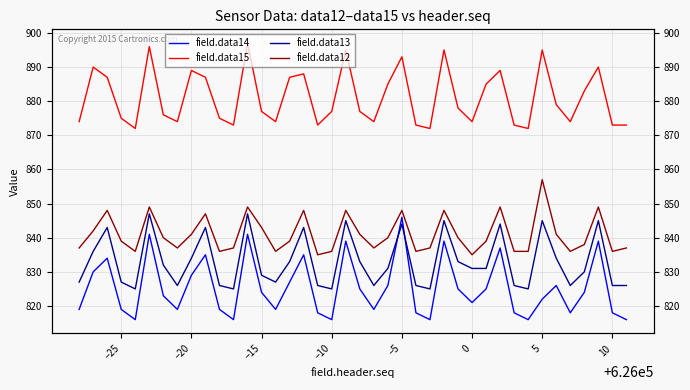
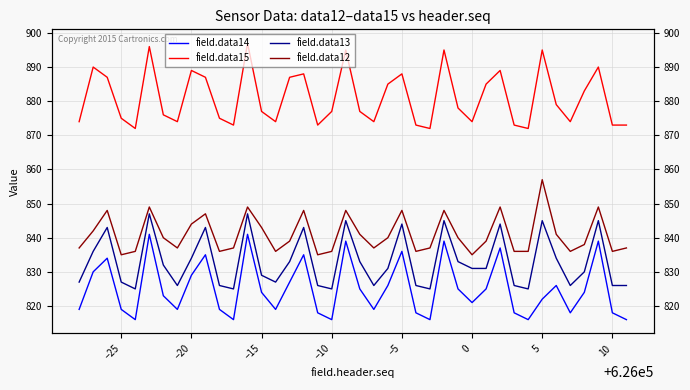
  {
    "field.data14": {
      "−25": 819,
      "−20": 829,
      "−15": 824,
      "−10": 816,
-     "−5": 846,
+     "−5": 836,
      "0": 821,
      "5": 822,
      "10": 818
    },
    "field.data15": {
      "−25": 875,
      "−20": 889,
      "−15": 877,
      "−10": 877,
-     "−5": 893,
+     "−5": 888,
      "0": 874,
      "5": 895,
      "10": 873
    },
    "field.data13": {
      "−25": 827,
      "−20": 834,
      "−15": 829,
      "−10": 825,
      "−5": 844,
      "0": 831,
      "5": 845,
      "10": 826
    },
    "field.data12": {
-     "−25": 839,
-     "−20": 841,
+     "−25": 835,
+     "−20": 844,
      "−15": 843,
      "−10": 836,
      "−5": 848,
      "0": 835,
      "5": 857,
      "10": 836
    }
  }
